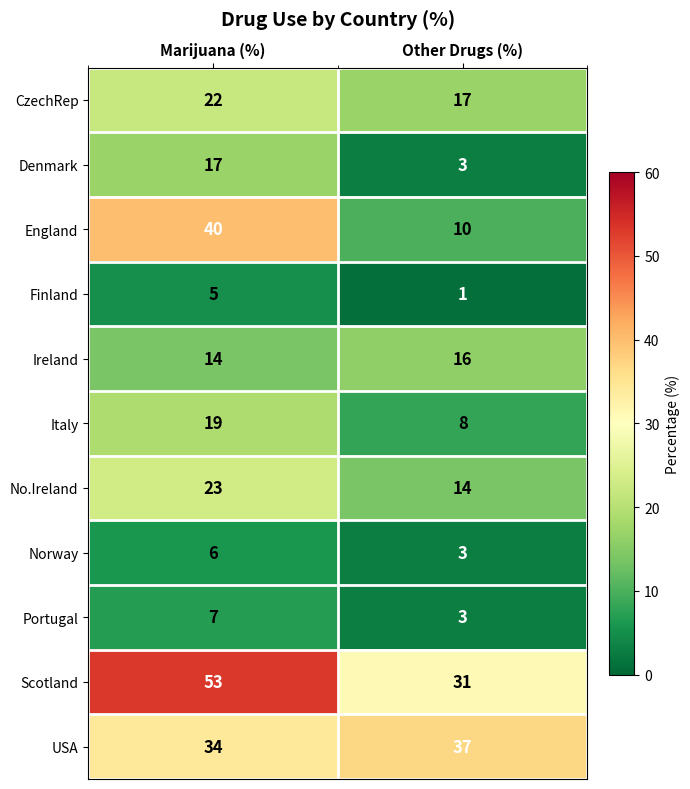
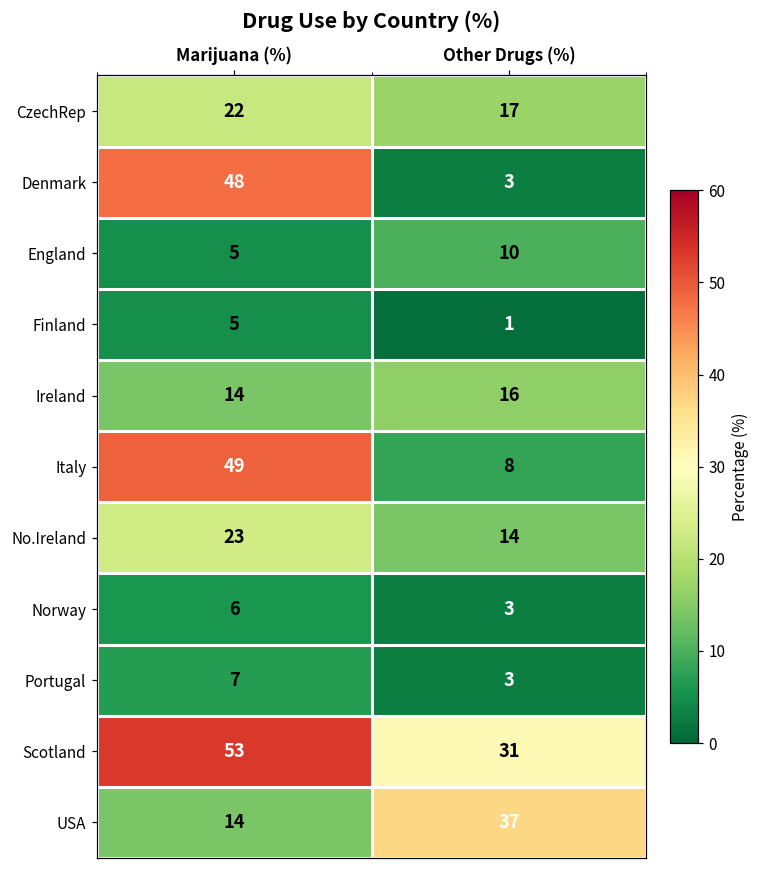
  {
    "CzechRep": {
      "Marijuana (%)": 22,
      "Other Drugs (%)": 17
    },
    "Denmark": {
-     "Marijuana (%)": 17,
+     "Marijuana (%)": 48,
      "Other Drugs (%)": 3
    },
    "England": {
-     "Marijuana (%)": 40,
+     "Marijuana (%)": 5,
      "Other Drugs (%)": 10
    },
    "Finland": {
      "Marijuana (%)": 5,
      "Other Drugs (%)": 1
    },
    "Ireland": {
      "Marijuana (%)": 14,
      "Other Drugs (%)": 16
    },
    "Italy": {
-     "Marijuana (%)": 19,
+     "Marijuana (%)": 49,
      "Other Drugs (%)": 8
    },
    "No.Ireland": {
      "Marijuana (%)": 23,
      "Other Drugs (%)": 14
    },
    "Norway": {
      "Marijuana (%)": 6,
      "Other Drugs (%)": 3
    },
    "Portugal": {
      "Marijuana (%)": 7,
      "Other Drugs (%)": 3
    },
    "Scotland": {
      "Marijuana (%)": 53,
      "Other Drugs (%)": 31
    },
    "USA": {
-     "Marijuana (%)": 34,
+     "Marijuana (%)": 14,
      "Other Drugs (%)": 37
    }
  }
